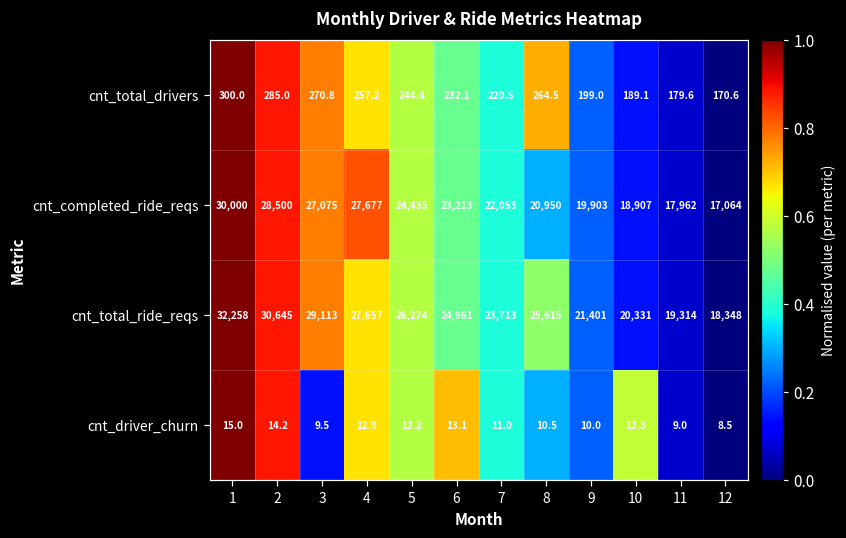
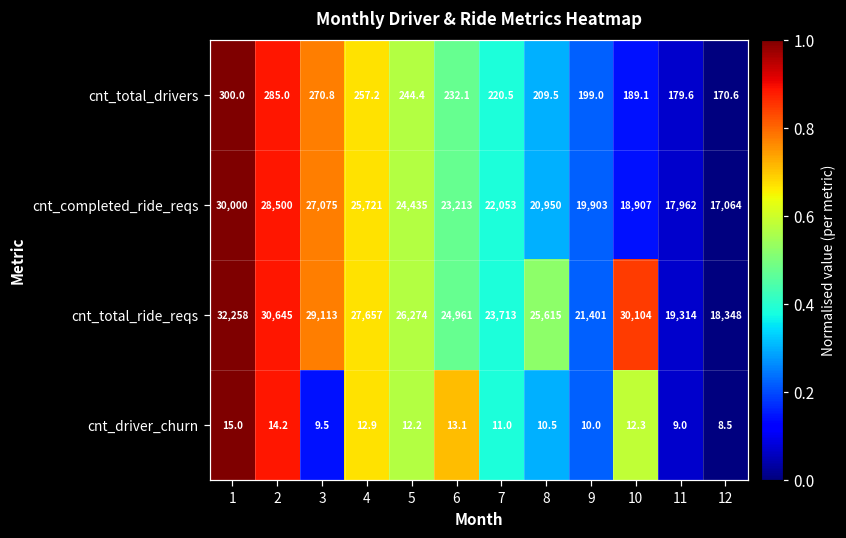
  {
    "cnt_total_drivers": {
      "1": "300.0",
      "2": "285.0",
      "3": "270.8",
      "4": "257.2",
      "5": "244.4",
      "6": "232.1",
      "7": "220.5",
-     "8": "264.5",
+     "8": "209.5",
      "9": "199.0",
      "10": "189.1",
      "11": "179.6",
      "12": "170.6"
    },
    "cnt_completed_ride_reqs": {
      "1": "30,000",
      "2": "28,500",
      "3": "27,075",
-     "4": "27,677",
+     "4": "25,721",
      "5": "24,435",
      "6": "23,213",
      "7": "22,053",
      "8": "20,950",
      "9": "19,903",
      "10": "18,907",
      "11": "17,962",
      "12": "17,064"
    },
    "cnt_total_ride_reqs": {
      "1": "32,258",
      "2": "30,645",
      "3": "29,113",
      "4": "27,657",
      "5": "26,274",
      "6": "24,961",
      "7": "23,713",
      "8": "25,615",
      "9": "21,401",
-     "10": "20,331",
+     "10": "30,104",
      "11": "19,314",
      "12": "18,348"
    },
    "cnt_driver_churn": {
      "1": "15.0",
      "2": "14.2",
      "3": "9.5",
      "4": "12.9",
      "5": "12.2",
      "6": "13.1",
      "7": "11.0",
      "8": "10.5",
      "9": "10.0",
      "10": "12.3",
      "11": "9.0",
      "12": "8.5"
    }
  }
